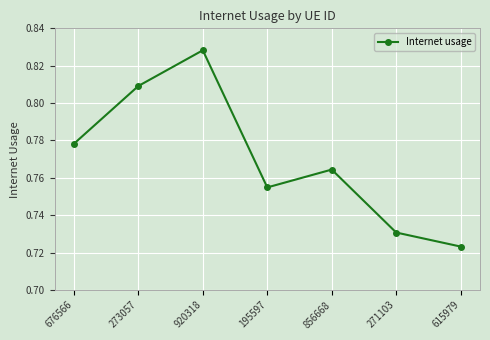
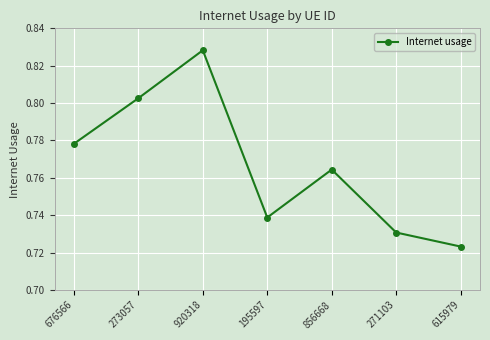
  {
    "676566": 0.778,
-   "273057": 0.809,
+   "273057": 0.803,
    "920318": 0.828,
-   "195597": 0.755,
+   "195597": 0.739,
    "856668": 0.764,
    "271103": 0.731,
    "615979": 0.723
  }
